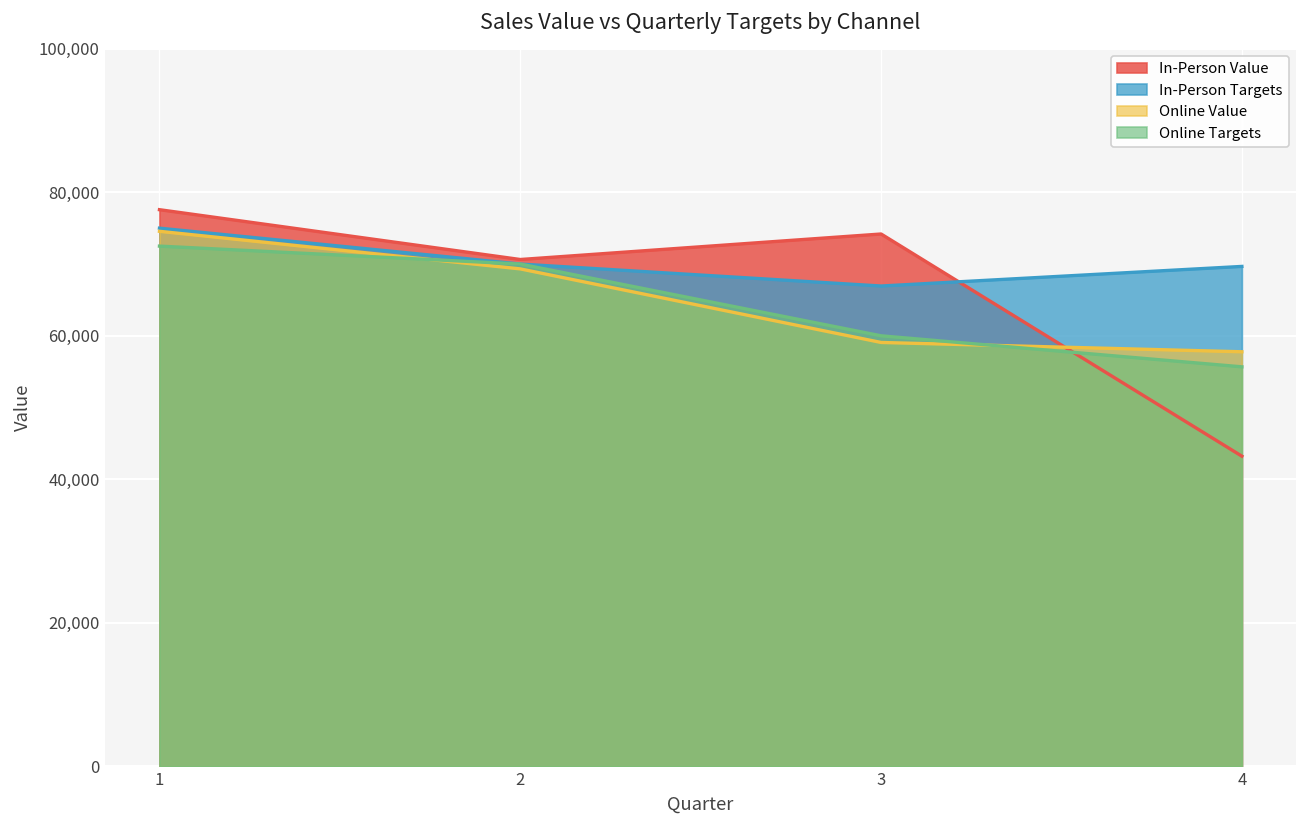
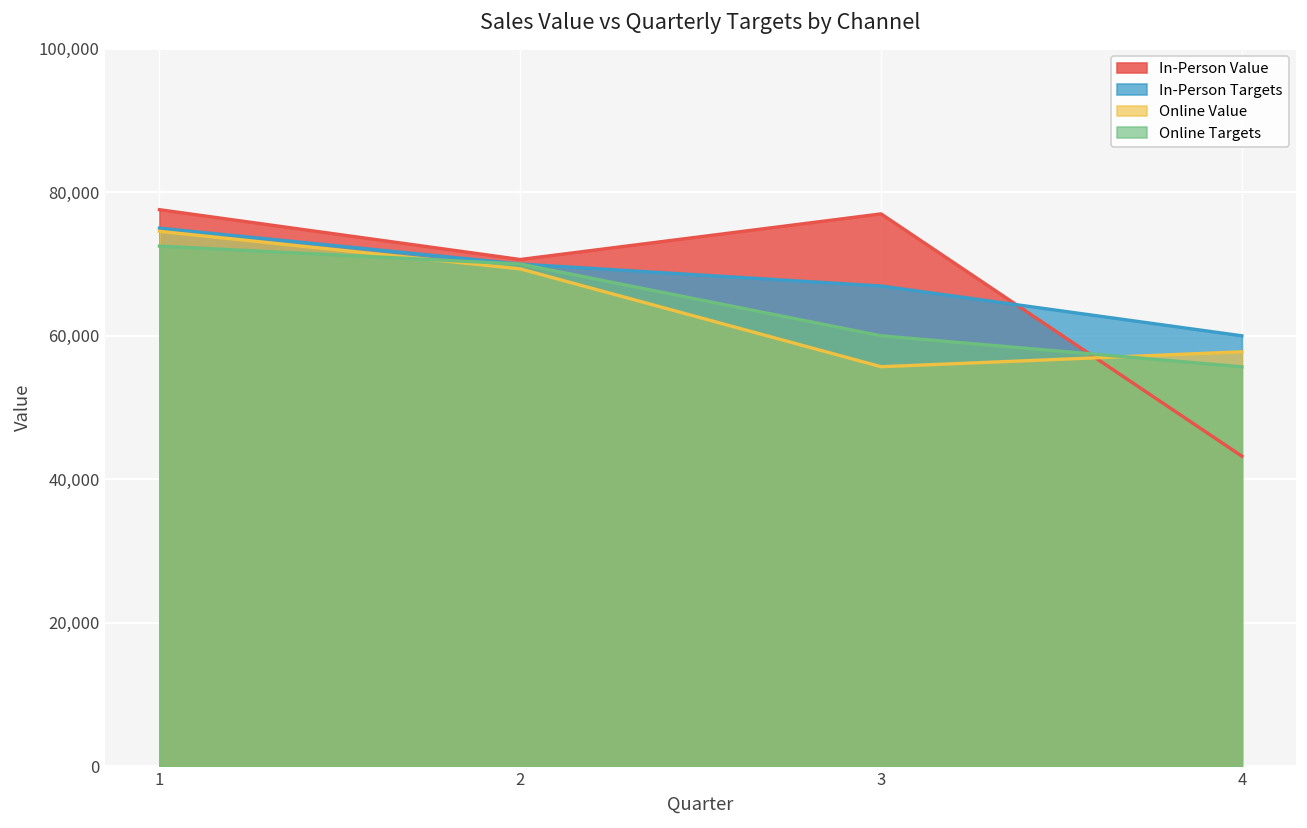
  {
    "In-Person Value": {
      "1": "78,000",
      "2": "71,000",
-     "3": "74,000",
+     "3": "77,000",
      "4": "43,000"
    },
    "In-Person Targets": {
      "1": "75,000",
      "3": "67,000",
-     "4": "70,000"
+     "4": "60,000"
    },
    "Online Value": {
      "1": "75,000",
      "2": "69,000",
-     "3": "59,000",
+     "3": "56,000",
      "4": "58,000"
    },
    "Online Targets": {
      "1": "73,000",
      "3": "60,000",
      "4": "56,000"
    }
  }
